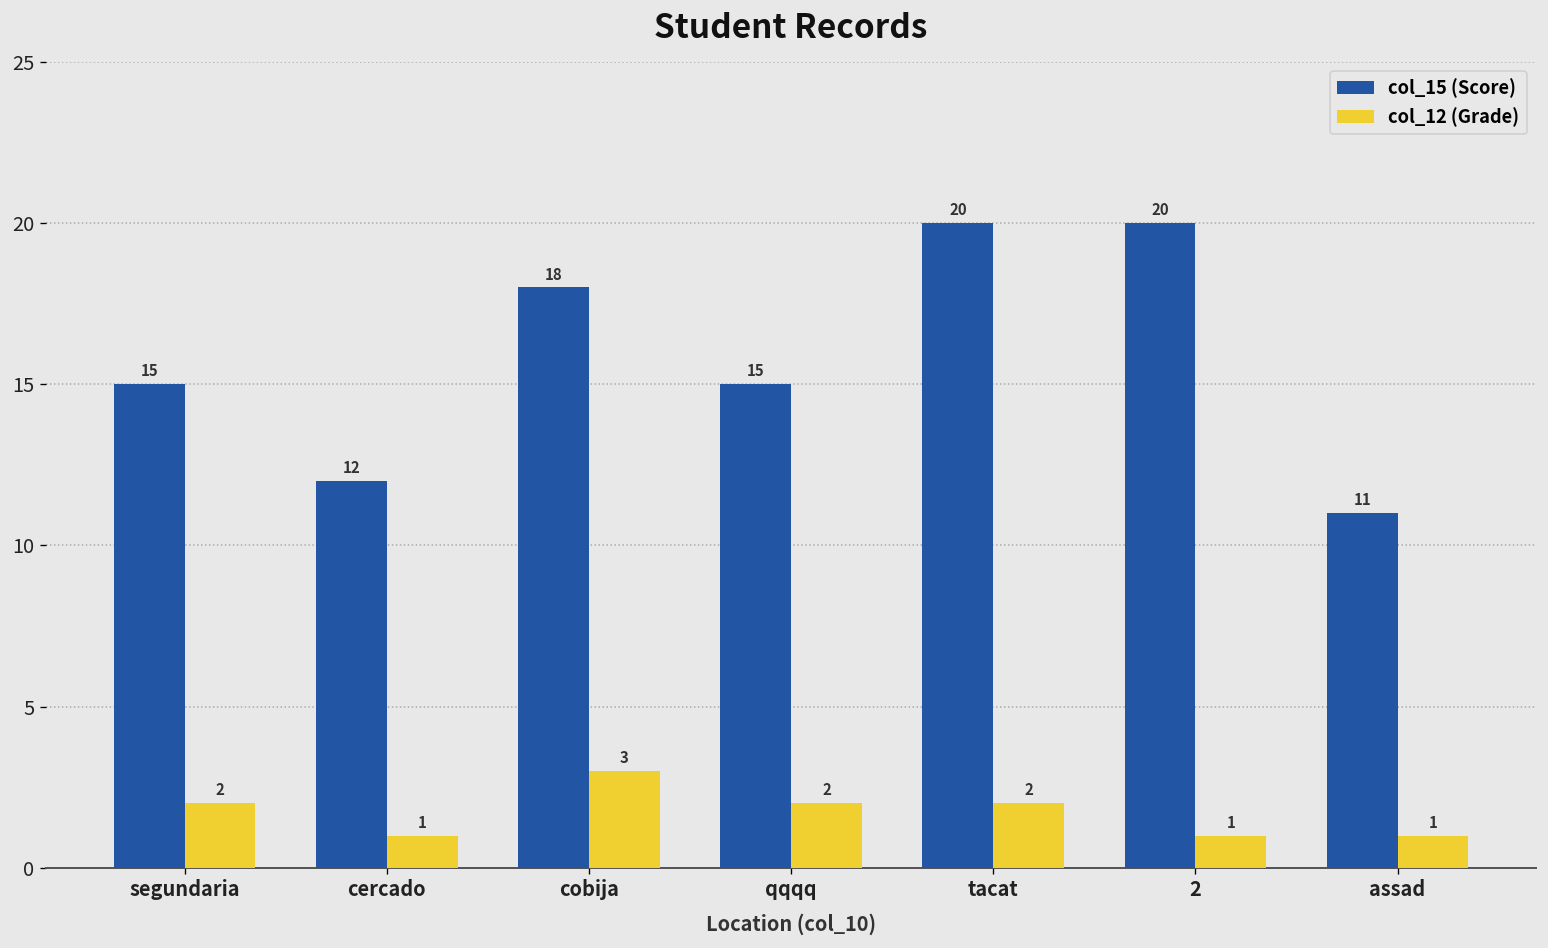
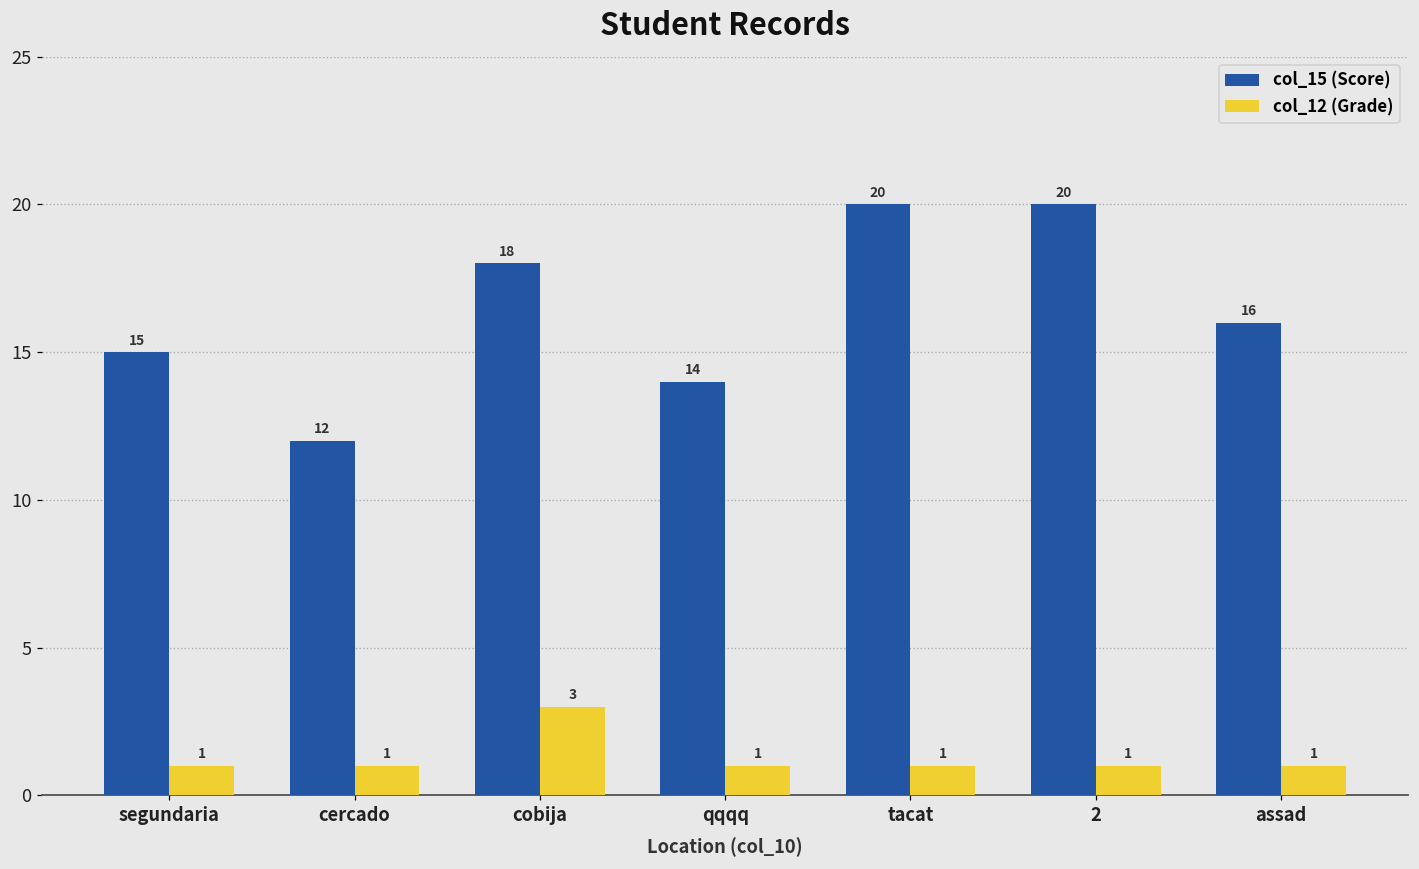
  {
    "col_15 (Score)": {
      "segundaria": 15,
      "cercado": 12,
      "cobija": 18,
-     "qqqq": 15,
+     "qqqq": 14,
      "tacat": 20,
      "2": 20,
-     "assad": 11
+     "assad": 16
    },
    "col_12 (Grade)": {
-     "segundaria": 2,
+     "segundaria": 1,
      "cercado": 1,
      "cobija": 3,
-     "qqqq": 2,
-     "tacat": 2,
+     "qqqq": 1,
+     "tacat": 1,
      "2": 1,
      "assad": 1
    }
  }
